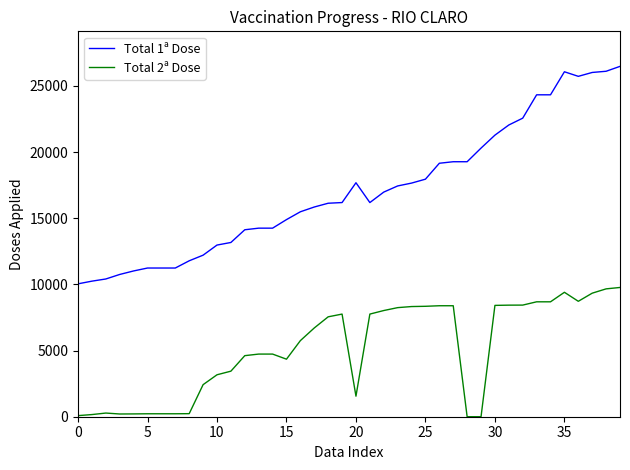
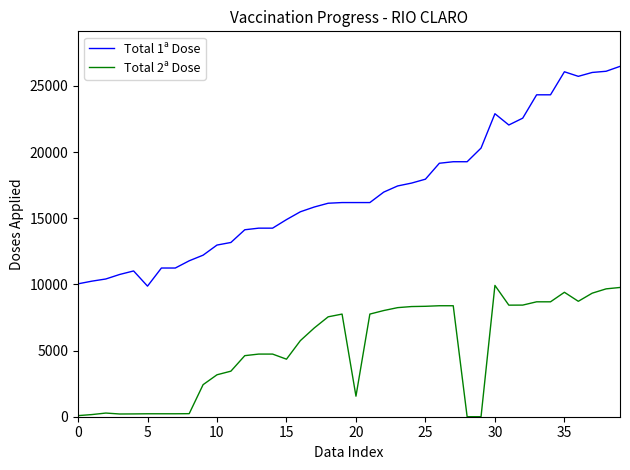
  {
    "Total 1ª Dose": {
      "0": 10000,
-     "5": 11200,
+     "5": 9900,
      "10": 13000,
      "15": 14900,
-     "20": 17700,
+     "20": 16200,
      "25": 17900,
-     "30": 21300,
+     "30": 22900,
      "35": 26100
    },
    "Total 2ª Dose": {
      "0": 100,
      "5": 200,
      "10": 3200,
      "15": 4300,
      "20": 1600,
      "25": 8300,
-     "30": 8400,
+     "30": 9900,
      "35": 9400
    }
  }
